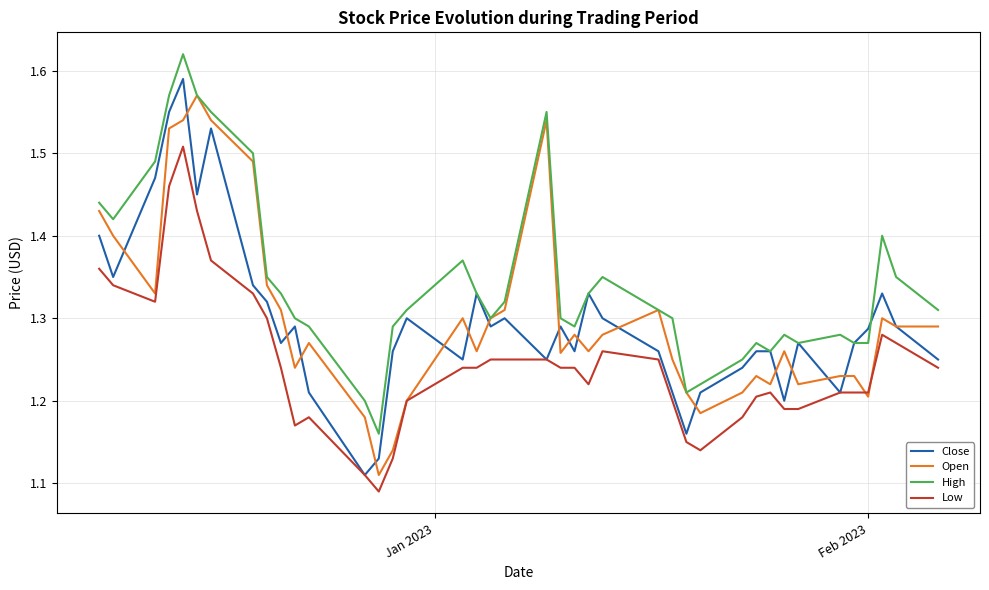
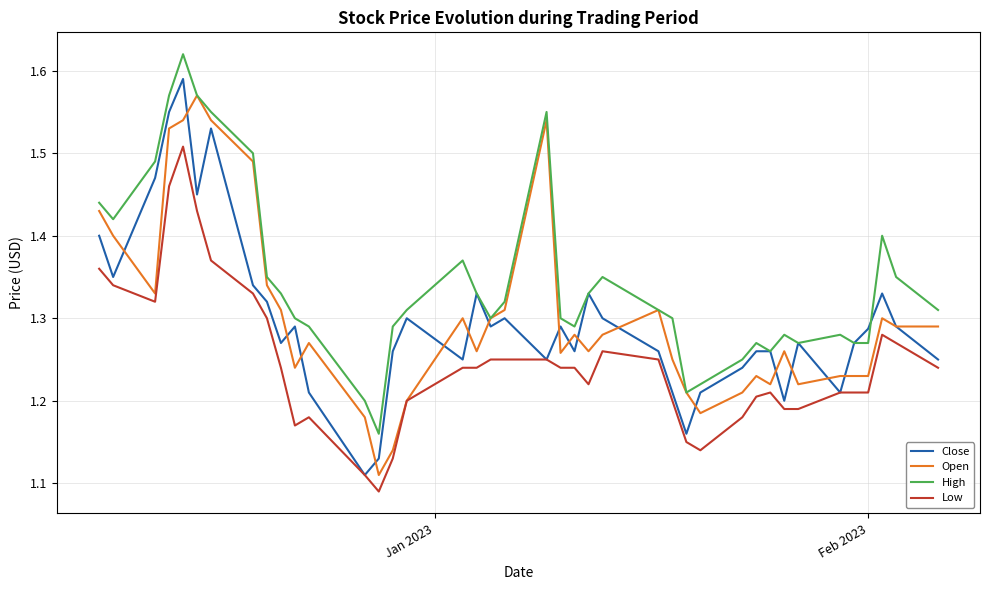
  {
    "Close": {
      "Feb 2023": 1.29
    },
    "Open": {
-     "Feb 2023": 1.20
+     "Feb 2023": 1.23
    },
    "High": {
      "Feb 2023": 1.27
    },
    "Low": {
      "Feb 2023": 1.21
    }
  }
